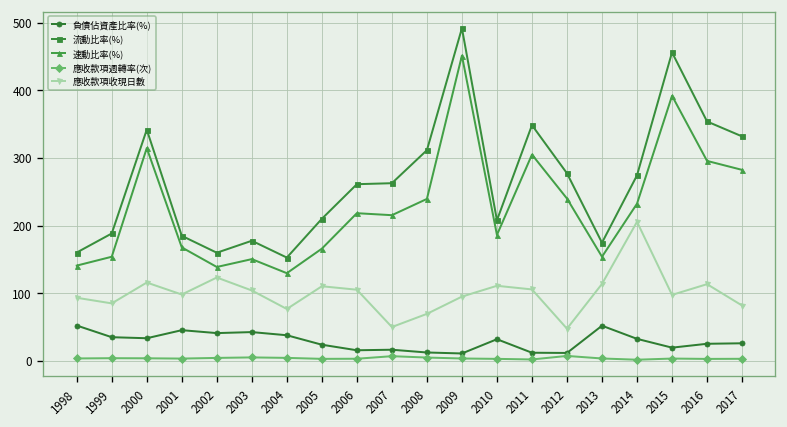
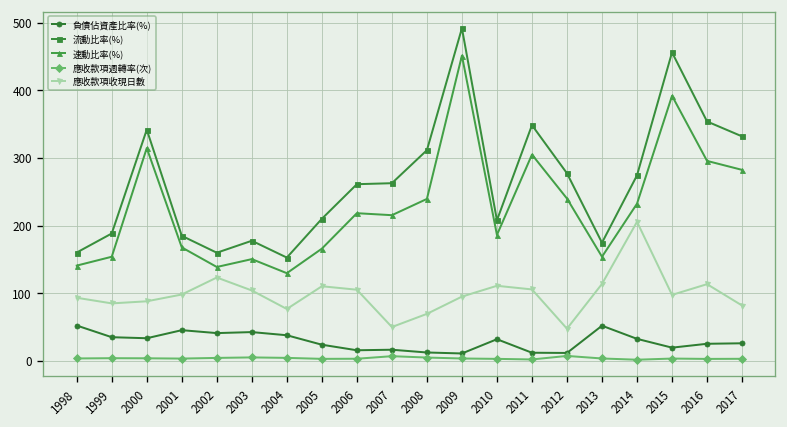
  {
    "應收款項收現日數": {
      "1998": 90,
      "1999": 90,
-     "2000": 120,
+     "2000": 90,
      "2001": 100,
      "2002": 120,
      "2003": 100,
      "2004": 80,
      "2005": 110,
      "2006": 110,
      "2007": 50,
      "2008": 70,
      "2009": 100,
      "2010": 110,
      "2011": 110,
      "2012": 50,
      "2013": 110,
      "2014": 210,
      "2015": 100,
      "2016": 110,
      "2017": 80
    }
  }
